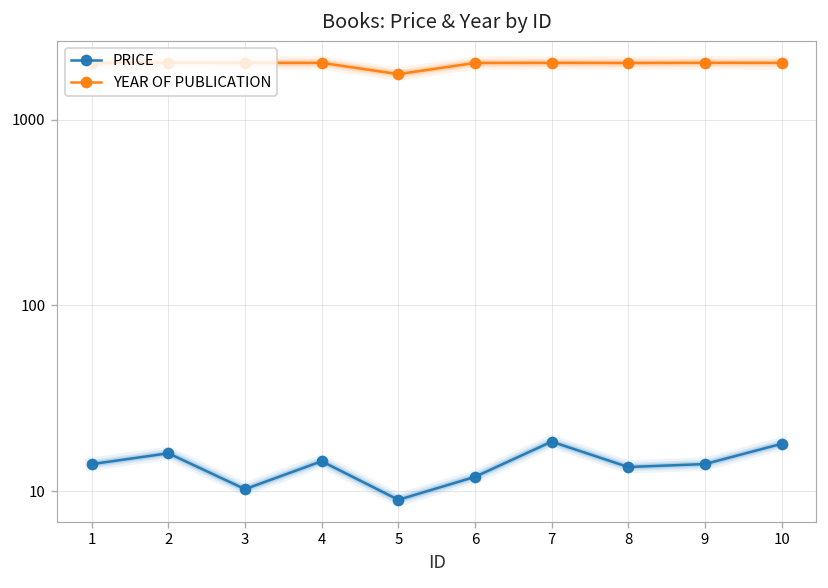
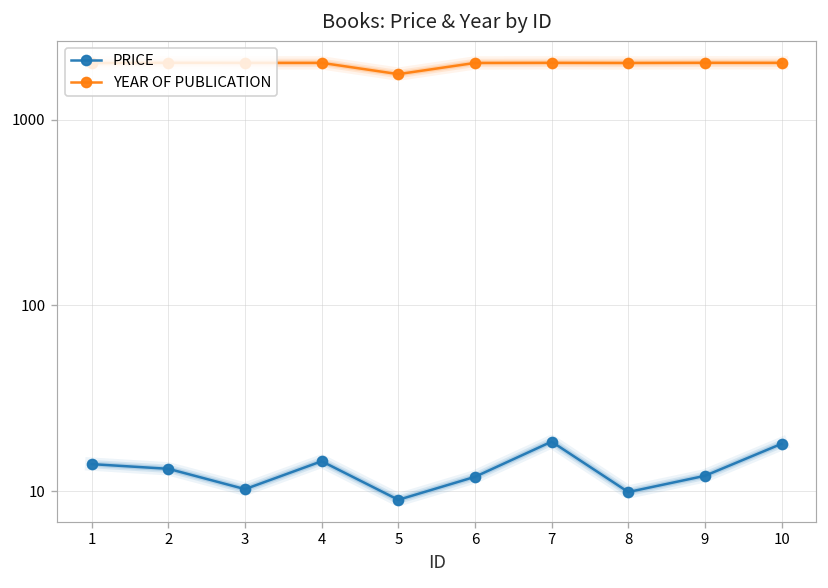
  {
    "PRICE": {
      "1": 14,
-     "2": 16,
+     "2": 13,
      "3": 10,
      "4": 15,
      "5": 9,
      "6": 12,
      "7": 18,
-     "8": 14,
-     "9": 14,
+     "8": 10,
+     "9": 12,
      "10": 18
    },
    "YEAR OF PUBLICATION": {
      "4": 2000,
      "5": 1800,
      "6": 2000,
      "7": 2000,
      "8": 2000,
      "9": 2000,
      "10": 2000
    }
  }
